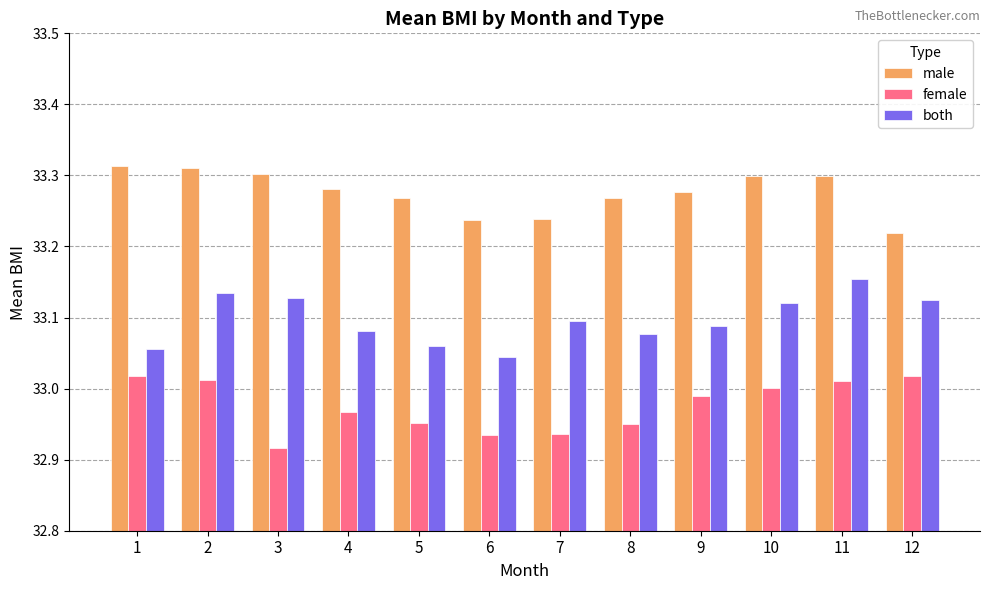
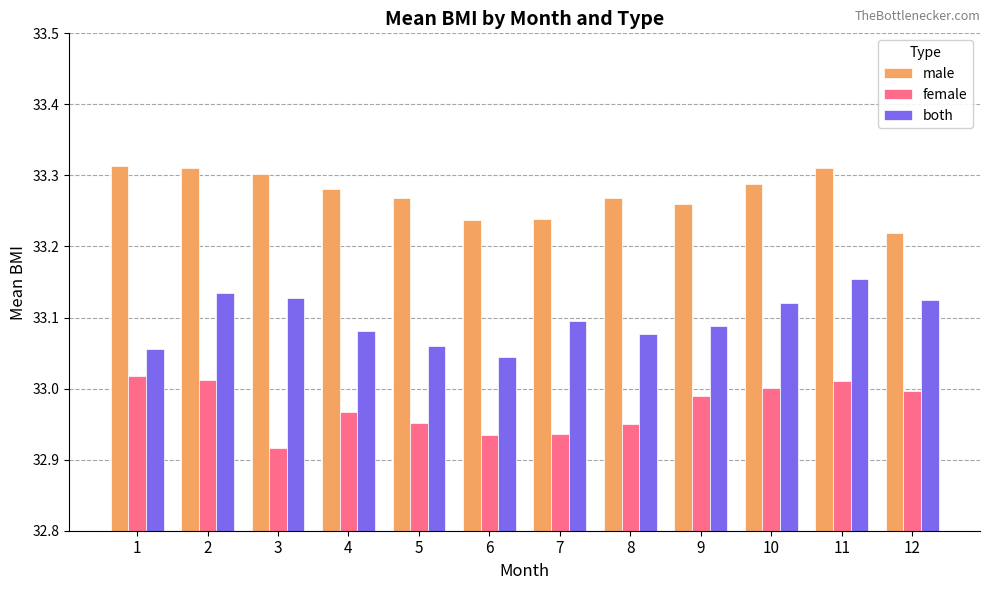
  {
    "male": {
      "1": 33.31,
      "2": 33.31,
      "3": 33.30,
      "4": 33.28,
      "5": 33.27,
      "6": 33.24,
      "7": 33.24,
      "8": 33.27,
-     "9": 33.28,
-     "10": 33.30,
-     "11": 33.30,
+     "9": 33.26,
+     "10": 33.29,
+     "11": 33.31,
      "12": 33.22
    },
    "female": {
      "1": 33.02,
      "2": 33.01,
      "3": 32.92,
      "4": 32.97,
      "5": 32.95,
      "6": 32.93,
      "7": 32.94,
      "8": 32.95,
      "9": 32.99,
      "10": 33.00,
      "11": 33.01,
-     "12": 33.02
+     "12": 33.00
    },
    "both": {
      "1": 33.06,
      "2": 33.13,
      "3": 33.13,
      "4": 33.08,
      "5": 33.06,
      "6": 33.05,
      "7": 33.10,
      "8": 33.08,
      "9": 33.09,
      "10": 33.12,
      "11": 33.15,
      "12": 33.12
    }
  }
